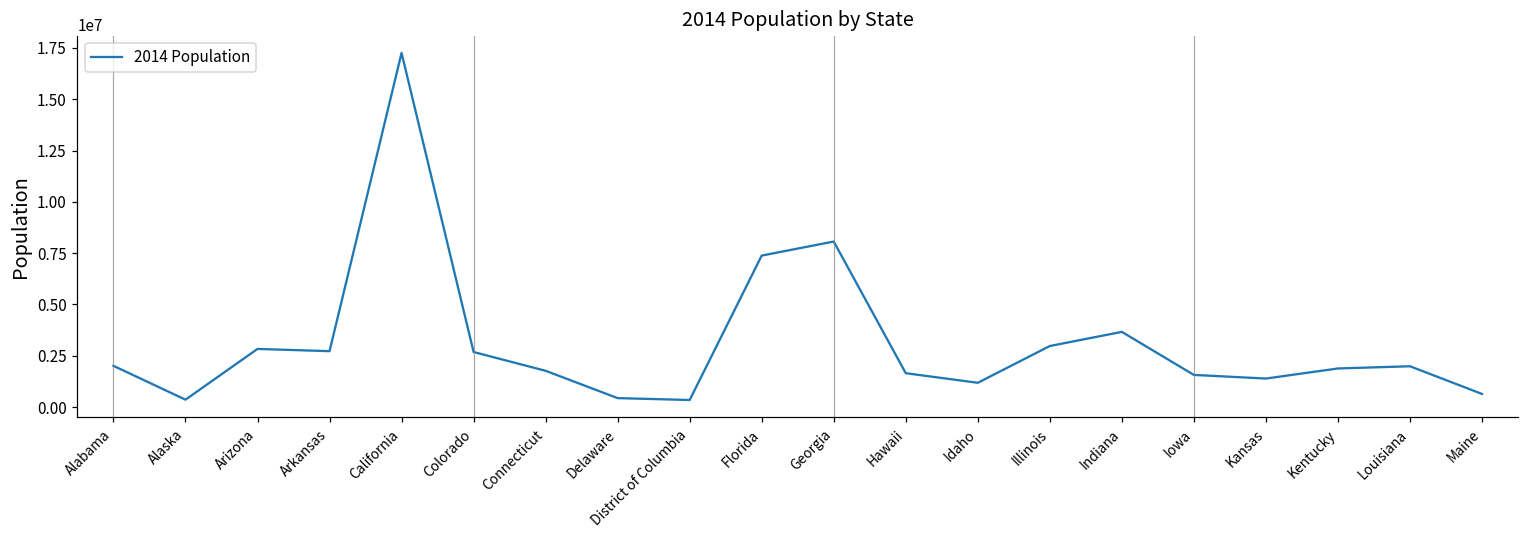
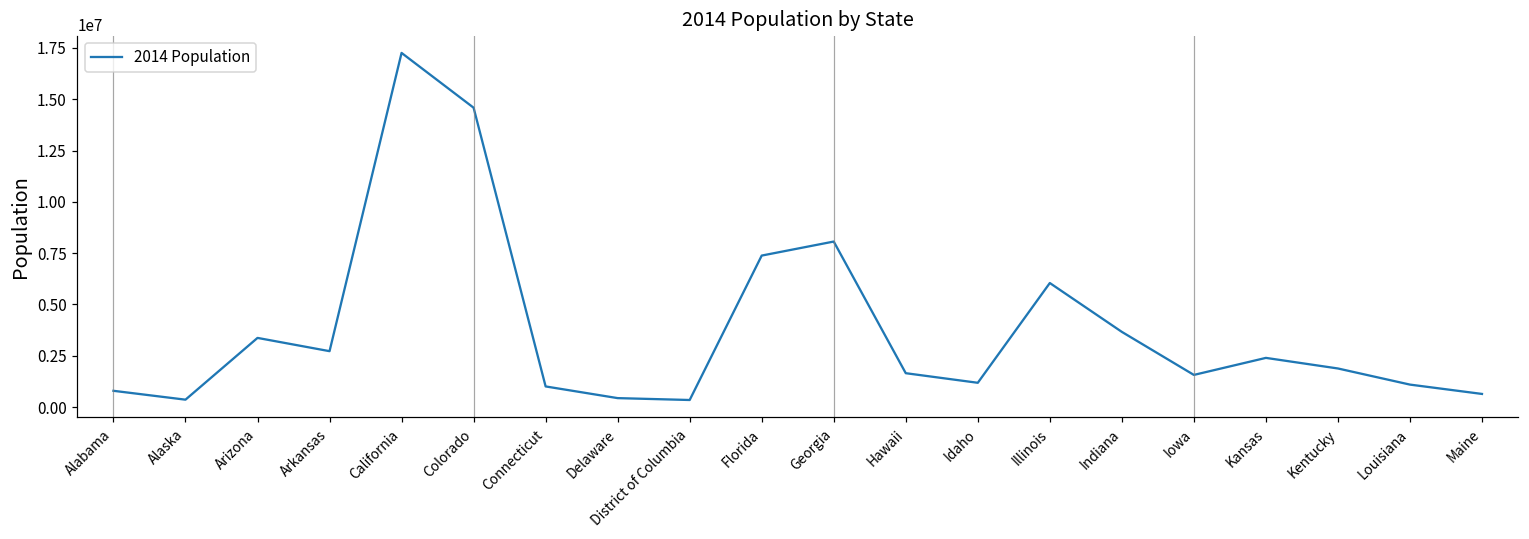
  {
-   "Alabama": 2000000,
+   "Alabama": 800000,
    "Alaska": 400000,
-   "Arizona": 2800000,
+   "Arizona": 3400000,
    "Arkansas": 2700000,
    "California": 17300000,
-   "Colorado": 2700000,
-   "Connecticut": 1800000,
+   "Colorado": 14600000,
+   "Connecticut": 1000000,
    "Delaware": 400000,
    "District of Columbia": 300000,
    "Florida": 7400000,
    "Georgia": 8100000,
    "Hawaii": 1600000,
    "Idaho": 1200000,
-   "Illinois": 3000000,
+   "Illinois": 6000000,
    "Indiana": 3700000,
    "Iowa": 1600000,
-   "Kansas": 1400000,
+   "Kansas": 2400000,
    "Kentucky": 1900000,
-   "Louisiana": 2000000,
+   "Louisiana": 1100000,
    "Maine": 600000
  }
